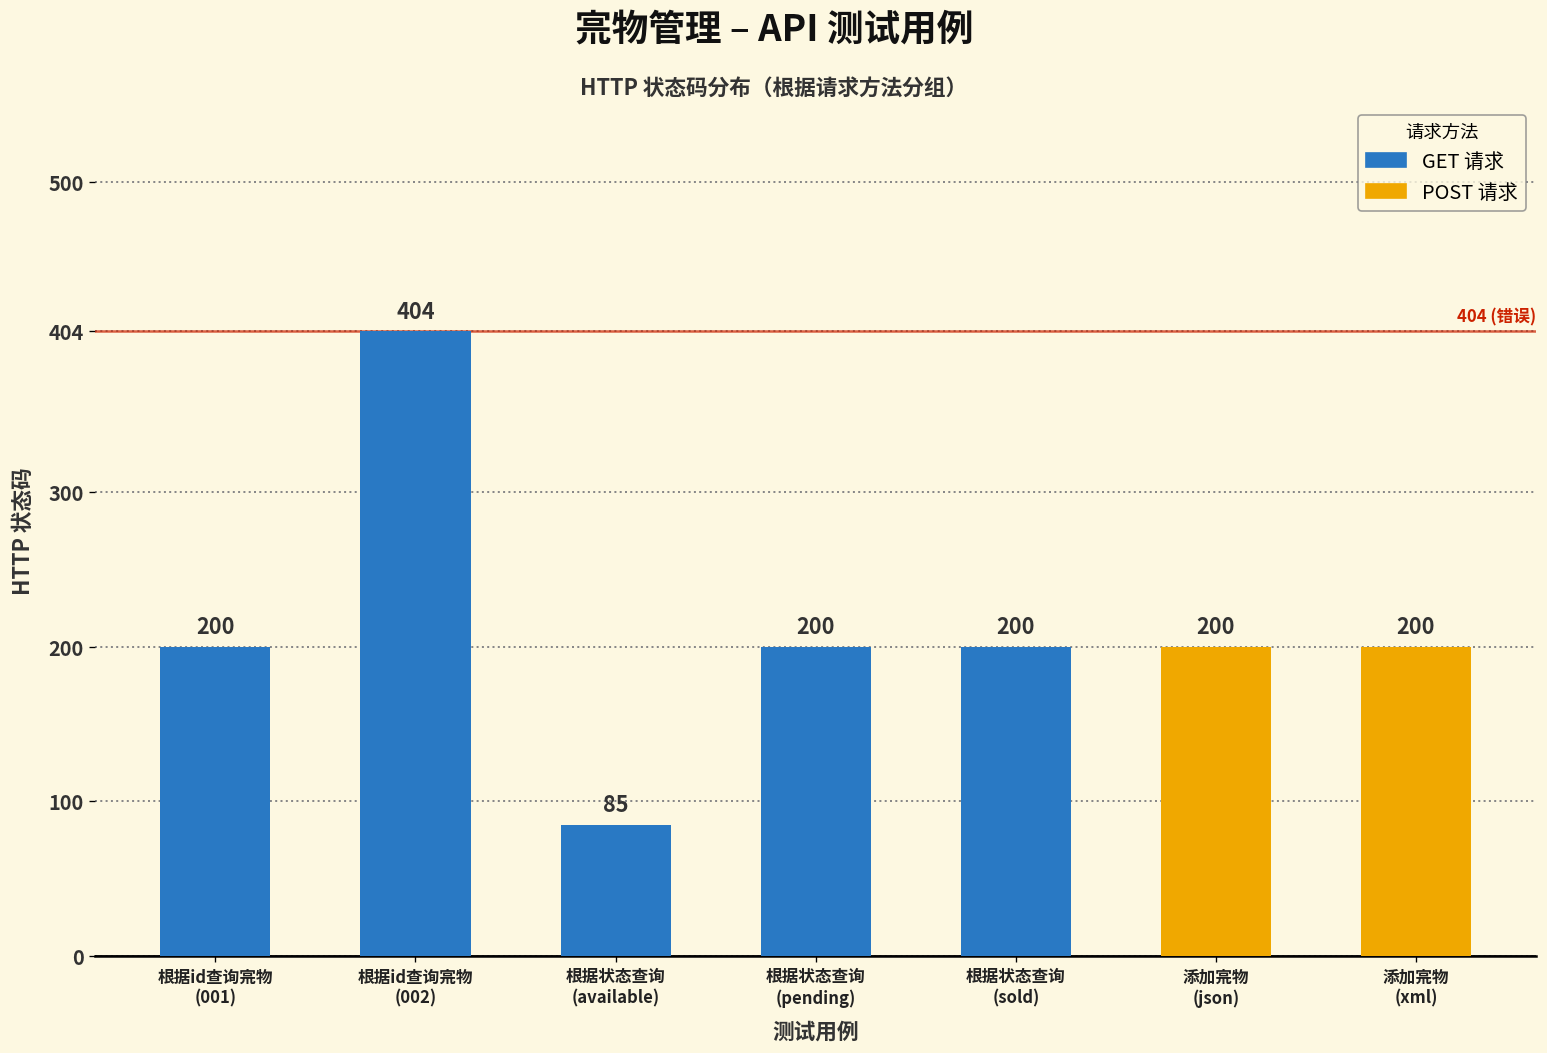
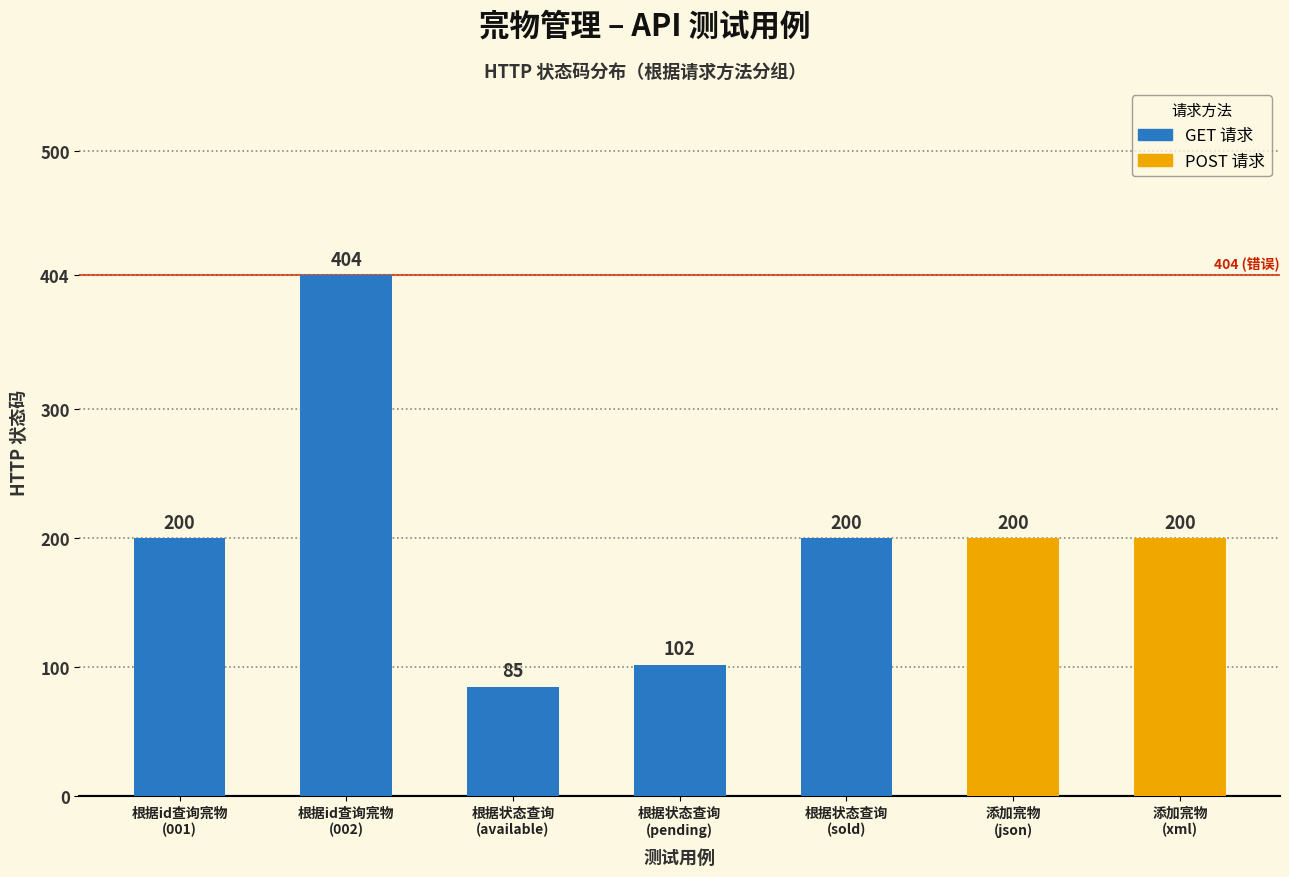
  {
    "根据id查询宺物 (001)": 200,
    "根据id查询宺物 (002)": 404,
    "根据状态查询 (available)": 85,
-   "根据状态查询 (pending)": 200,
+   "根据状态查询 (pending)": 102,
    "根据状态查询 (sold)": 200,
    "添加宺物 (json)": 200,
    "添加宺物 (xml)": 200
  }
